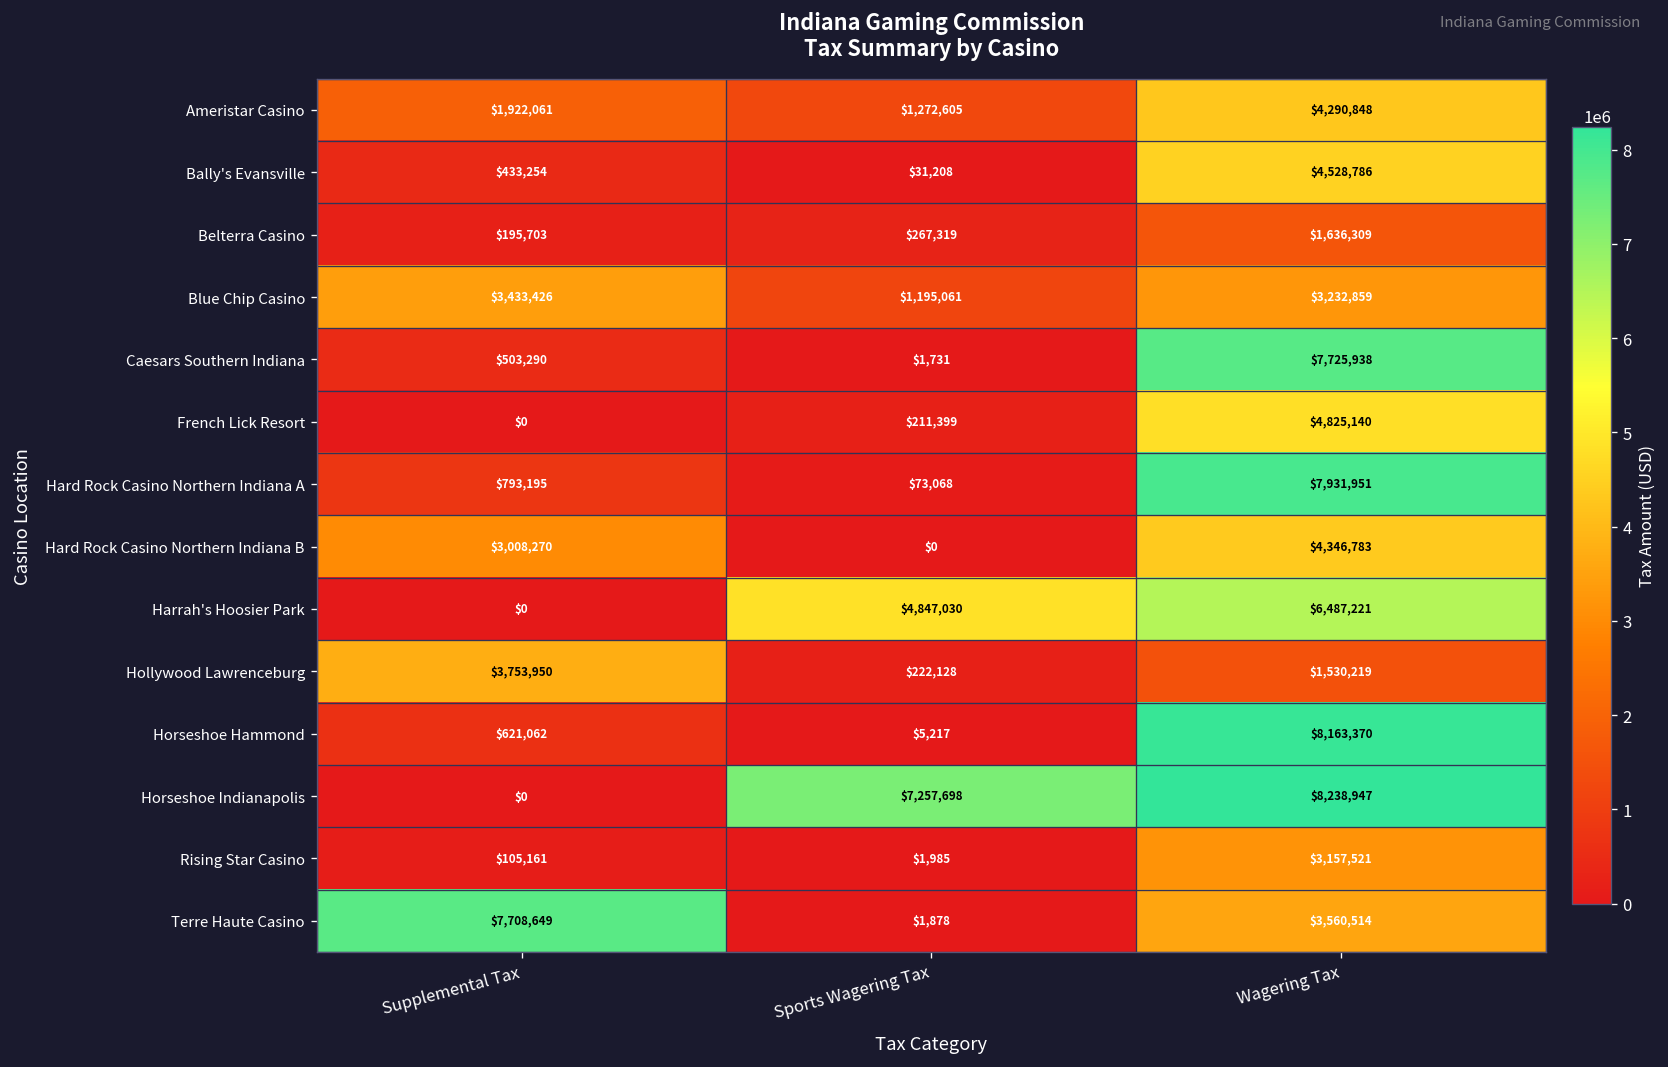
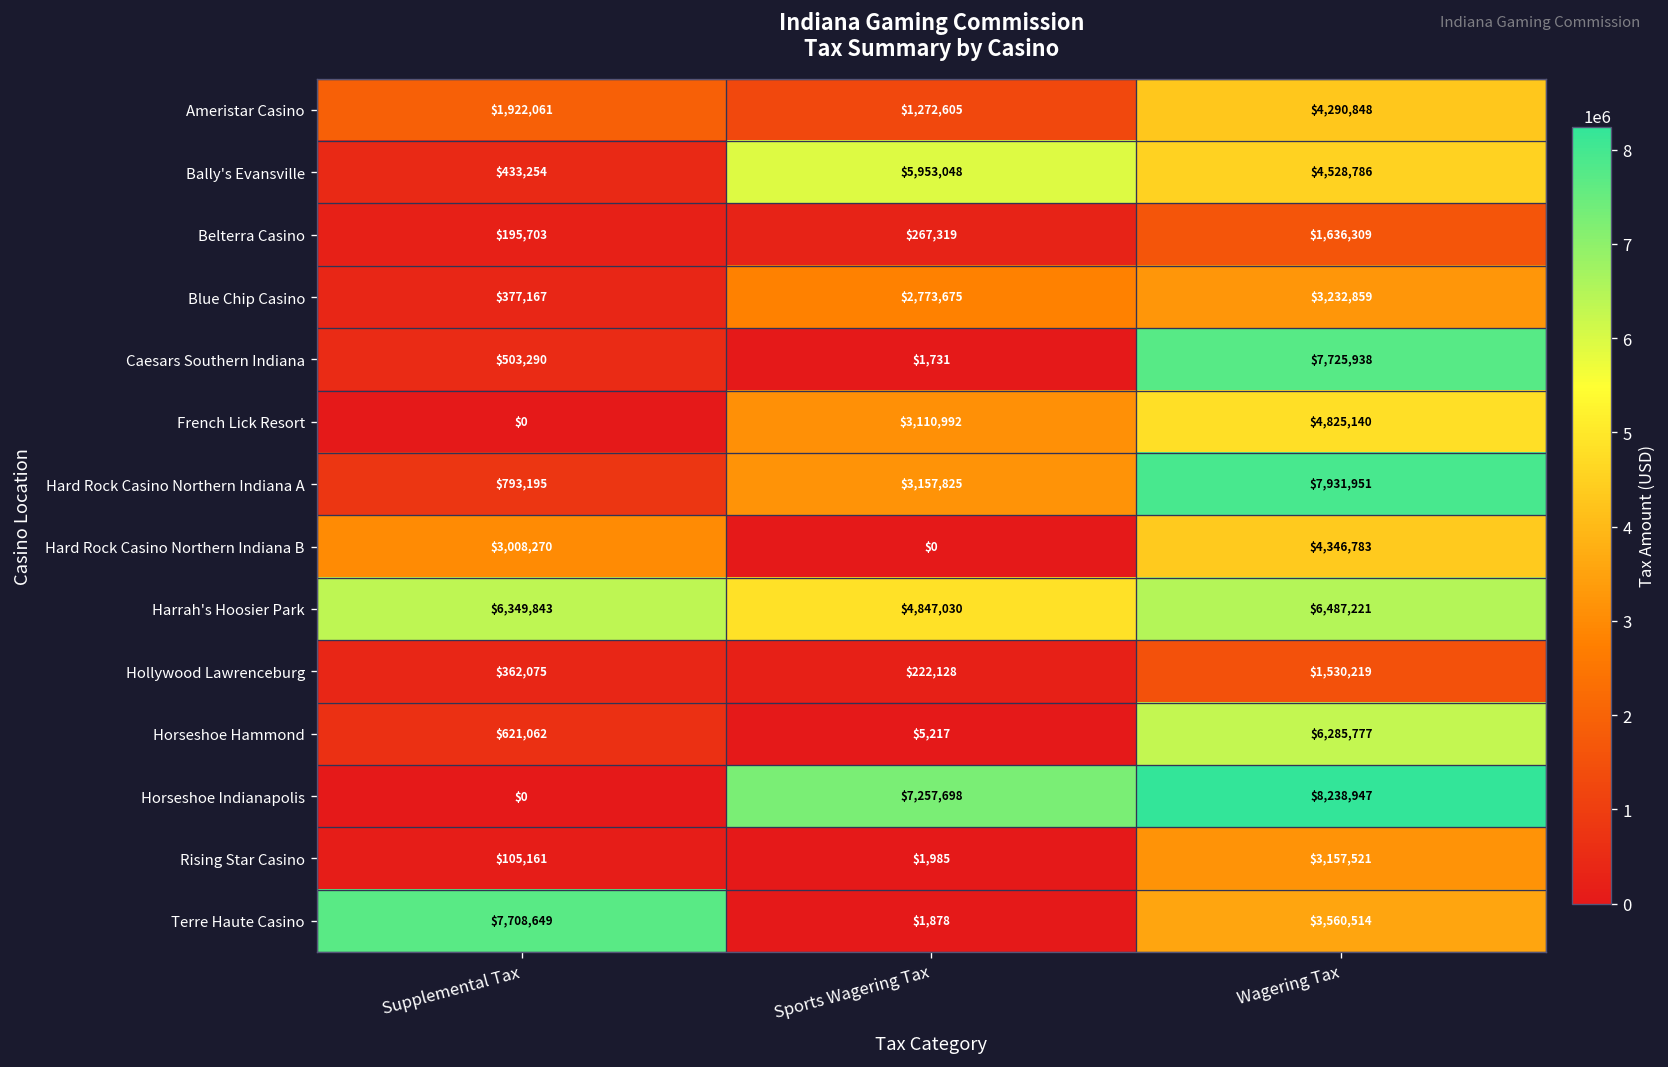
  {
    "Ameristar Casino": {
      "Supplemental Tax": "$1,922,061",
      "Sports Wagering Tax": "$1,272,605",
      "Wagering Tax": "$4,290,848"
    },
    "Bally's Evansville": {
      "Supplemental Tax": "$433,254",
-     "Sports Wagering Tax": "$31,208",
+     "Sports Wagering Tax": "$5,953,048",
      "Wagering Tax": "$4,528,786"
    },
    "Belterra Casino": {
      "Supplemental Tax": "$195,703",
      "Sports Wagering Tax": "$267,319",
      "Wagering Tax": "$1,636,309"
    },
    "Blue Chip Casino": {
-     "Supplemental Tax": "$3,433,426",
-     "Sports Wagering Tax": "$1,195,061",
+     "Supplemental Tax": "$377,167",
+     "Sports Wagering Tax": "$2,773,675",
      "Wagering Tax": "$3,232,859"
    },
    "Caesars Southern Indiana": {
      "Supplemental Tax": "$503,290",
      "Sports Wagering Tax": "$1,731",
      "Wagering Tax": "$7,725,938"
    },
    "French Lick Resort": {
      "Supplemental Tax": "$0",
-     "Sports Wagering Tax": "$211,399",
+     "Sports Wagering Tax": "$3,110,992",
      "Wagering Tax": "$4,825,140"
    },
    "Hard Rock Casino Northern Indiana A": {
      "Supplemental Tax": "$793,195",
-     "Sports Wagering Tax": "$73,068",
+     "Sports Wagering Tax": "$3,157,825",
      "Wagering Tax": "$7,931,951"
    },
    "Hard Rock Casino Northern Indiana B": {
      "Supplemental Tax": "$3,008,270",
      "Sports Wagering Tax": "$0",
      "Wagering Tax": "$4,346,783"
    },
    "Harrah's Hoosier Park": {
-     "Supplemental Tax": "$0",
+     "Supplemental Tax": "$6,349,843",
      "Sports Wagering Tax": "$4,847,030",
      "Wagering Tax": "$6,487,221"
    },
    "Hollywood Lawrenceburg": {
-     "Supplemental Tax": "$3,753,950",
+     "Supplemental Tax": "$362,075",
      "Sports Wagering Tax": "$222,128",
      "Wagering Tax": "$1,530,219"
    },
    "Horseshoe Hammond": {
      "Supplemental Tax": "$621,062",
      "Sports Wagering Tax": "$5,217",
-     "Wagering Tax": "$8,163,370"
+     "Wagering Tax": "$6,285,777"
    },
    "Horseshoe Indianapolis": {
      "Supplemental Tax": "$0",
      "Sports Wagering Tax": "$7,257,698",
      "Wagering Tax": "$8,238,947"
    },
    "Rising Star Casino": {
      "Supplemental Tax": "$105,161",
      "Sports Wagering Tax": "$1,985",
      "Wagering Tax": "$3,157,521"
    },
    "Terre Haute Casino": {
      "Supplemental Tax": "$7,708,649",
      "Sports Wagering Tax": "$1,878",
      "Wagering Tax": "$3,560,514"
    }
  }
